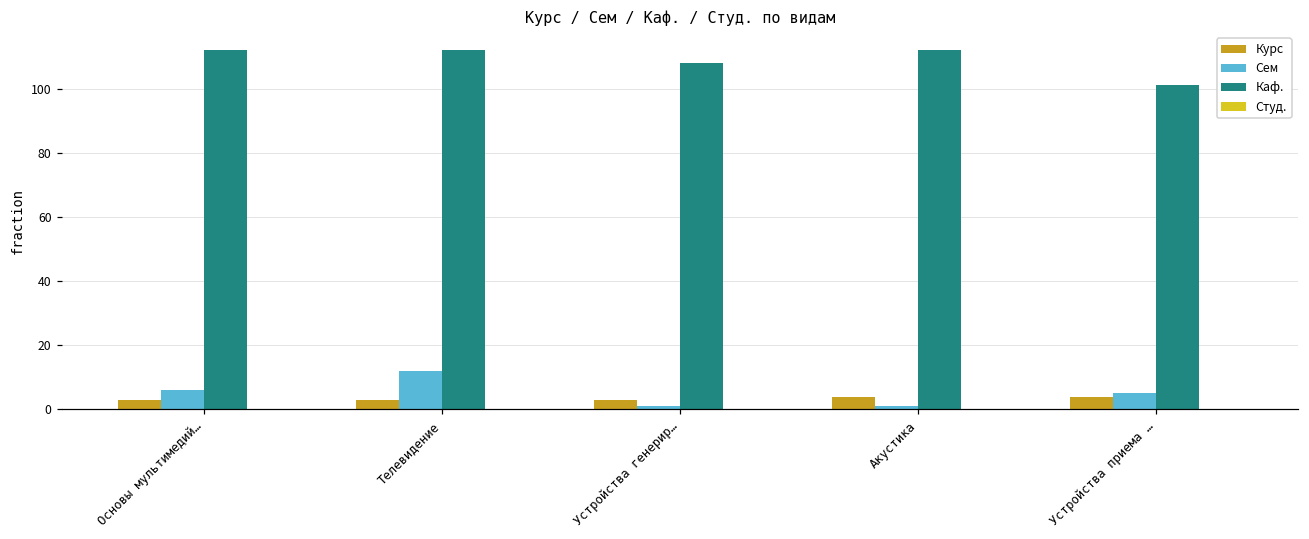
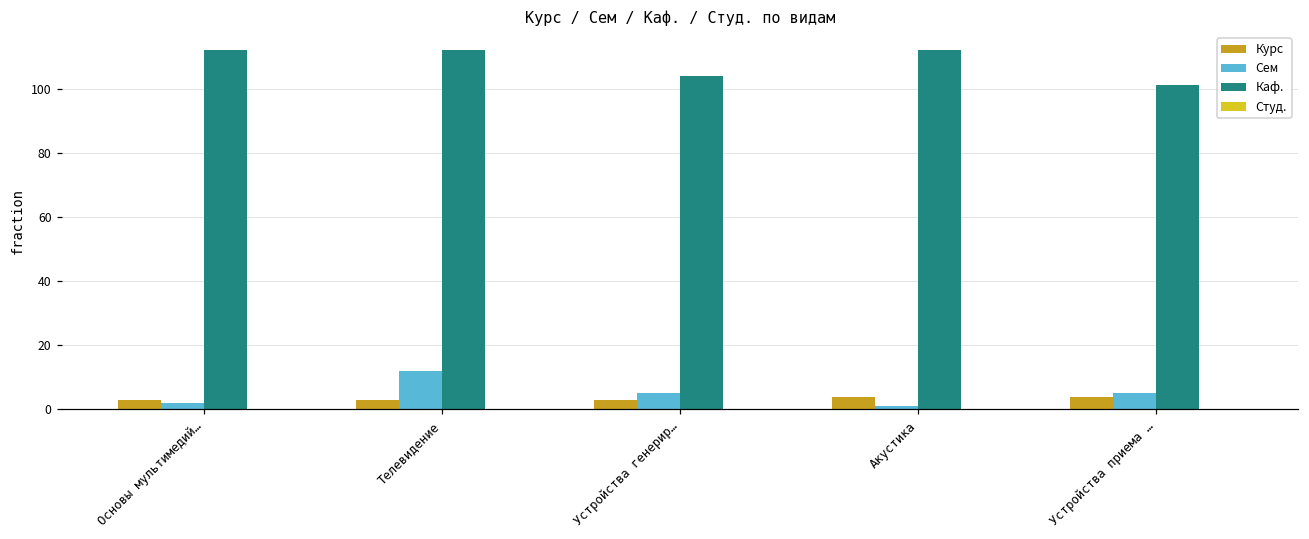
  {
    "Сем": {
-     "Основы мультимедий…": 6,
+     "Основы мультимедий…": 2,
      "Телевидение": 12,
-     "Устройства генерир…": 1,
+     "Устройства генерир…": 5,
      "Акустика": 1,
      "Устройства приема …": 5
    },
    "Каф.": {
      "Основы мультимедий…": 112,
      "Телевидение": 112,
-     "Устройства генерир…": 108,
+     "Устройства генерир…": 104,
      "Акустика": 112,
      "Устройства приема …": 101
    }
  }
